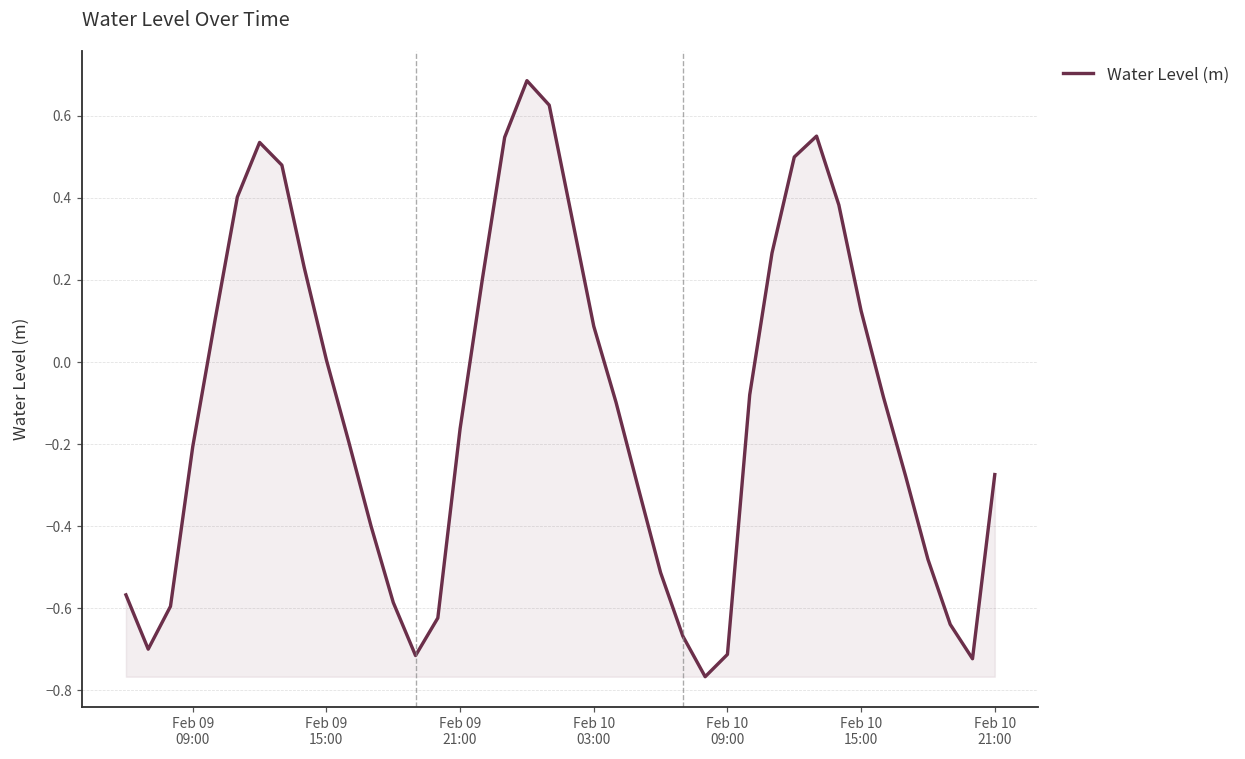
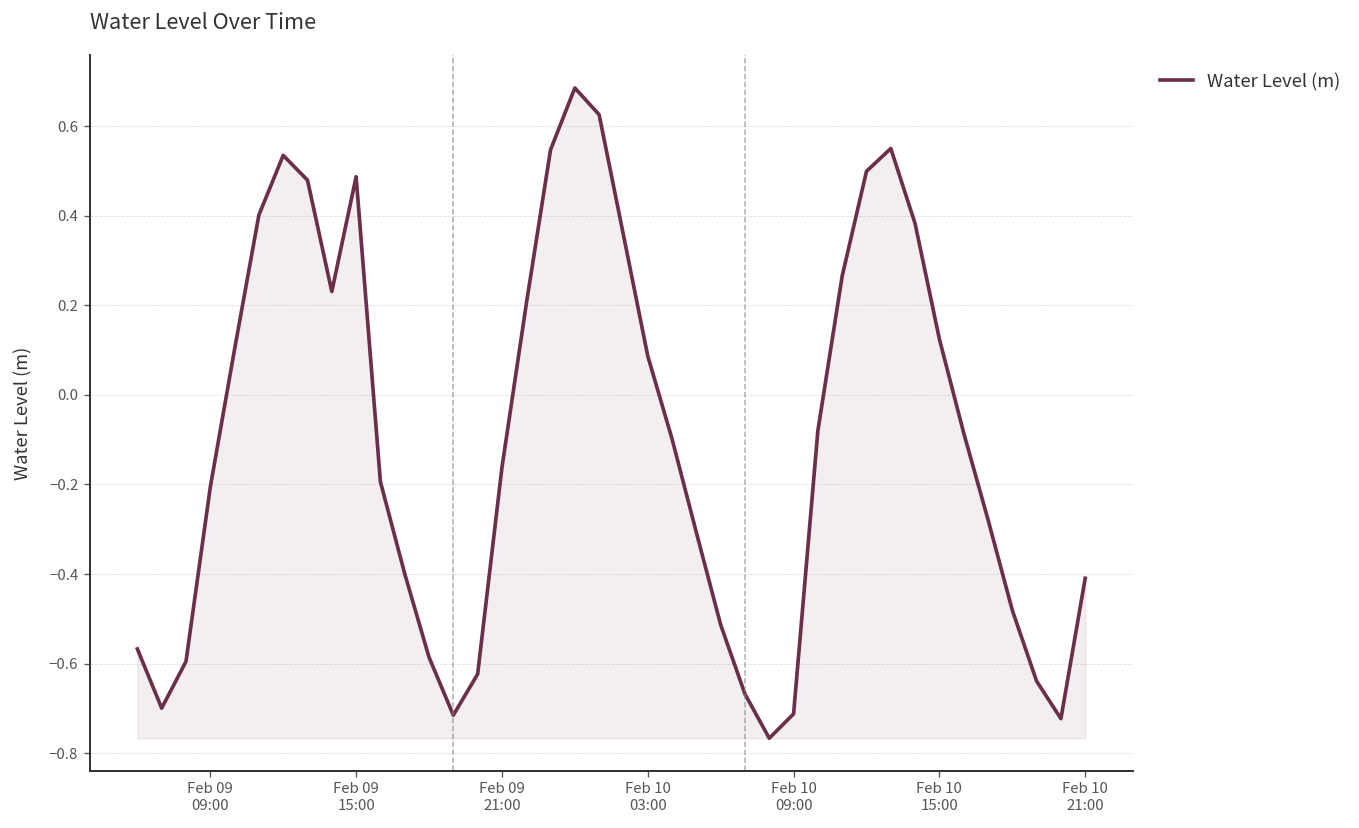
  {
    "Feb 09 09:00": -0.21,
-   "Feb 09 15:00": 0.00,
+   "Feb 09 15:00": 0.49,
    "Feb 09 21:00": -0.16,
    "Feb 10 03:00": 0.09,
    "Feb 10 09:00": -0.71,
    "Feb 10 15:00": 0.12,
-   "Feb 10 21:00": -0.27
+   "Feb 10 21:00": -0.41
  }
